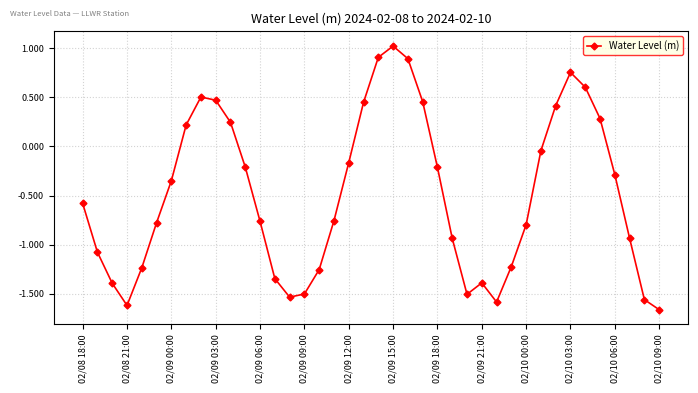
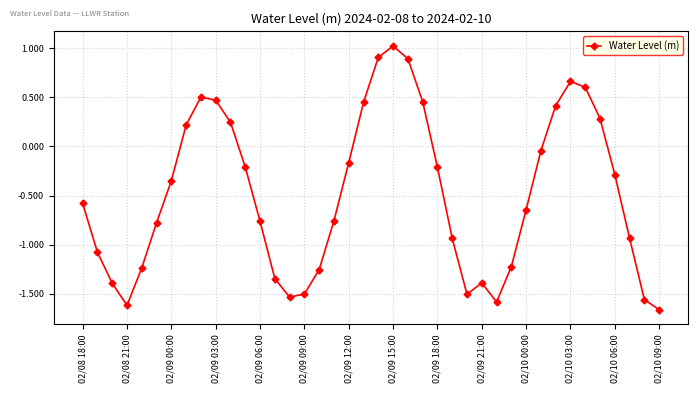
  {
    "02/08 18:00": -0.6,
    "02/08 21:00": -1.6,
    "02/09 00:00": -0.3,
    "02/09 03:00": 0.5,
    "02/09 06:00": -0.8,
    "02/09 09:00": -1.5,
    "02/09 12:00": -0.2,
    "02/09 15:00": 1.0,
    "02/09 18:00": -0.2,
    "02/09 21:00": -1.4,
-   "02/10 00:00": -0.8,
-   "02/10 03:00": 0.8,
+   "02/10 00:00": -0.6,
+   "02/10 03:00": 0.7,
    "02/10 06:00": -0.3,
    "02/10 09:00": -1.7
  }
